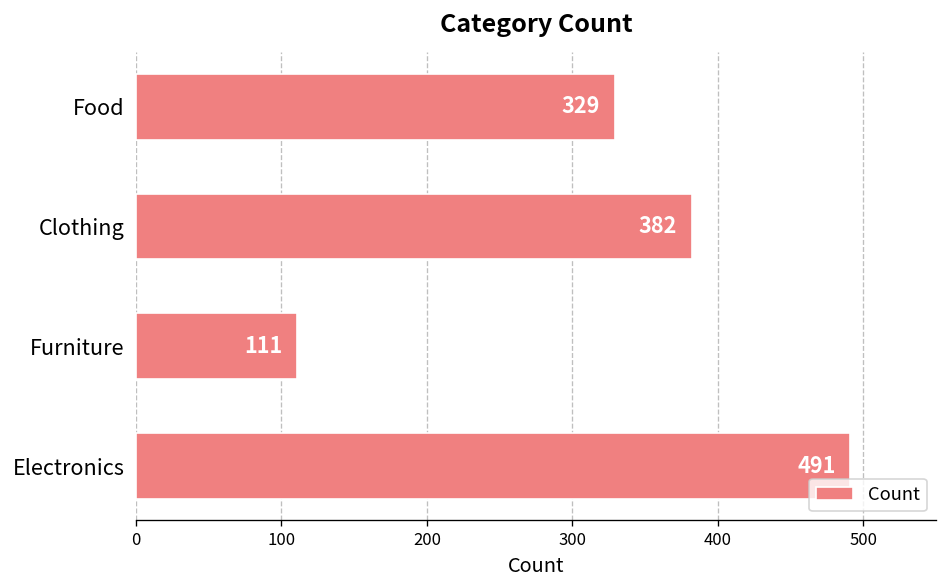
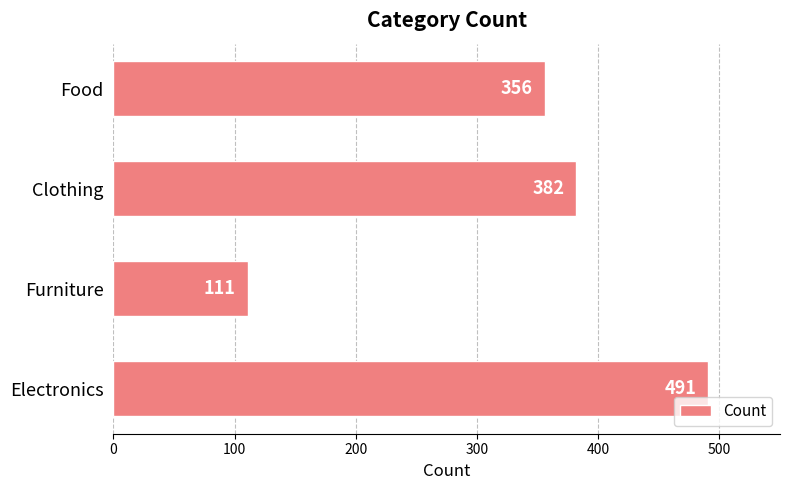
  {
-   "Food": 329,
+   "Food": 356,
    "Clothing": 382,
    "Furniture": 111
  }
